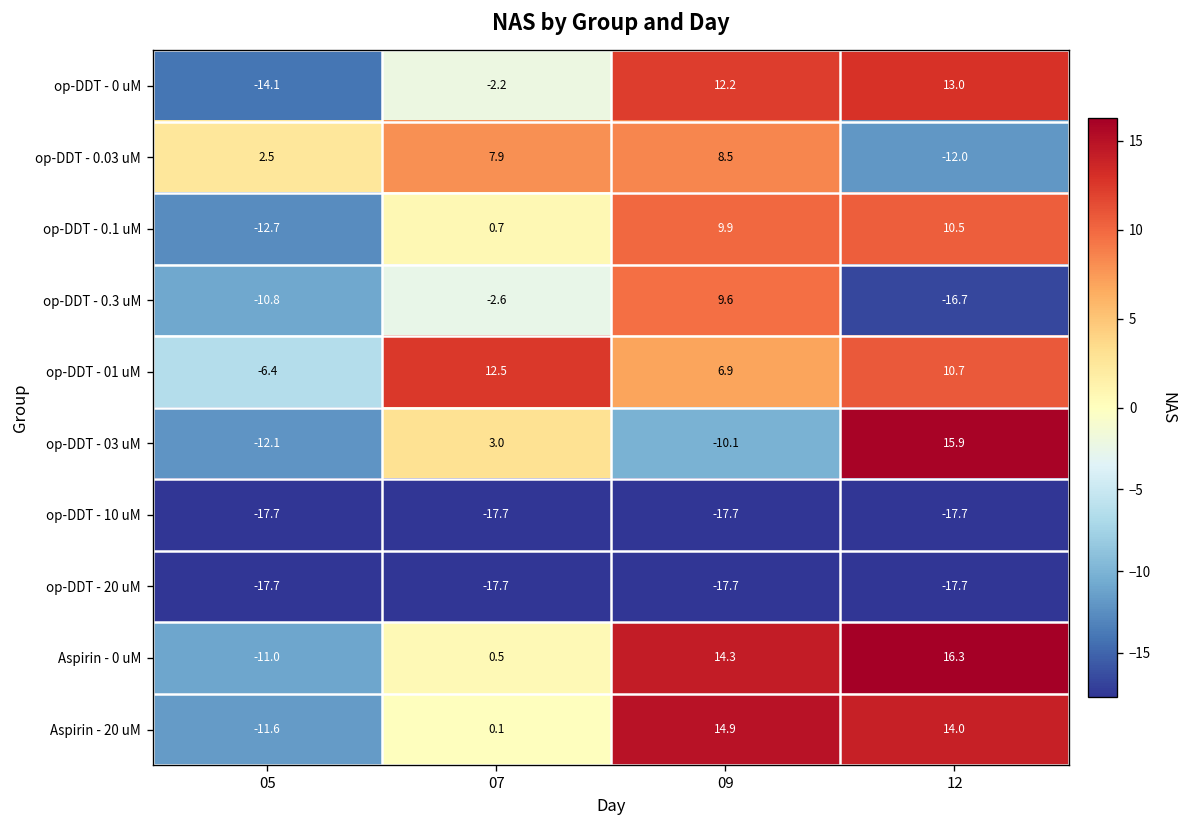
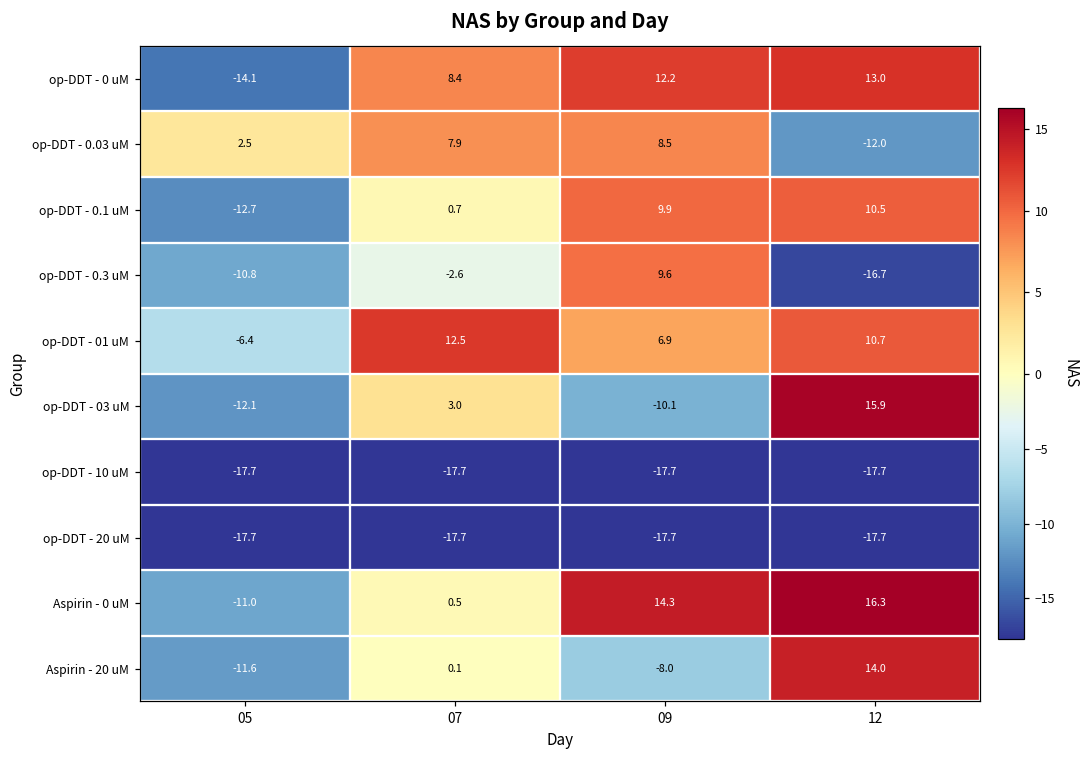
  {
    "op-DDT - 0 uM": {
      "05": -14.1,
-     "07": -2.2,
+     "07": 8.4,
      "09": 12.2,
      "12": 13.0
    },
    "op-DDT - 0.03 uM": {
      "05": 2.5,
      "07": 7.9,
      "09": 8.5,
      "12": -12.0
    },
    "op-DDT - 0.1 uM": {
      "05": -12.7,
      "07": 0.7,
      "09": 9.9,
      "12": 10.5
    },
    "op-DDT - 0.3 uM": {
      "05": -10.8,
      "07": -2.6,
      "09": 9.6,
      "12": -16.7
    },
    "op-DDT - 01 uM": {
      "05": -6.4,
      "07": 12.5,
      "09": 6.9,
      "12": 10.7
    },
    "op-DDT - 03 uM": {
      "05": -12.1,
      "07": 3.0,
      "09": -10.1,
      "12": 15.9
    },
    "op-DDT - 10 uM": {
      "05": -17.7,
      "07": -17.7,
      "09": -17.7,
      "12": -17.7
    },
    "op-DDT - 20 uM": {
      "05": -17.7,
      "07": -17.7,
      "09": -17.7,
      "12": -17.7
    },
    "Aspirin - 0 uM": {
      "05": -11.0,
      "07": 0.5,
      "09": 14.3,
      "12": 16.3
    },
    "Aspirin - 20 uM": {
      "05": -11.6,
      "07": 0.1,
-     "09": 14.9,
+     "09": -8.0,
      "12": 14.0
    }
  }
